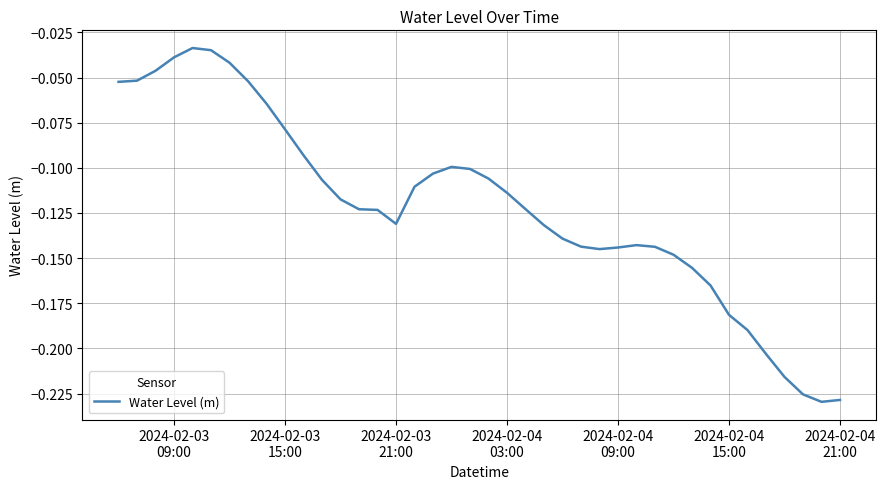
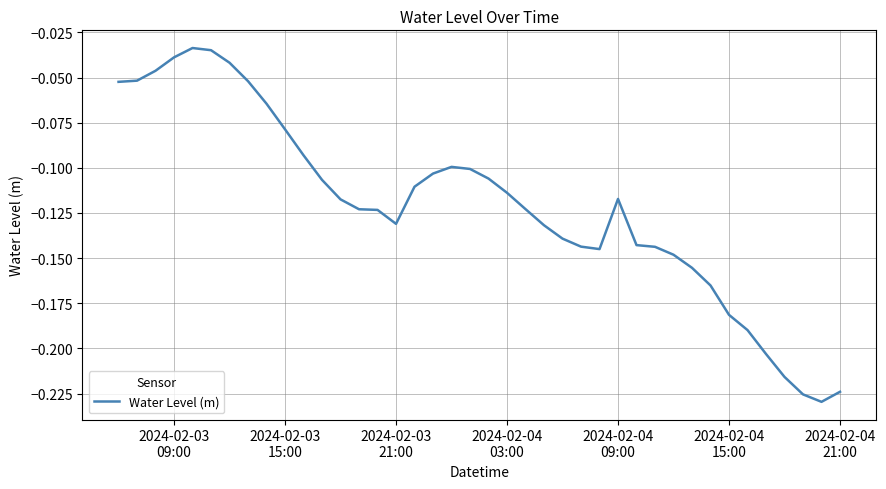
  {
    "2024-02-03 09:00": -0.039,
    "2024-02-03 15:00": -0.079,
    "2024-02-03 21:00": -0.131,
    "2024-02-04 03:00": -0.114,
-   "2024-02-04 09:00": -0.144,
+   "2024-02-04 09:00": -0.117,
    "2024-02-04 15:00": -0.181,
-   "2024-02-04 21:00": -0.228
+   "2024-02-04 21:00": -0.224
  }
